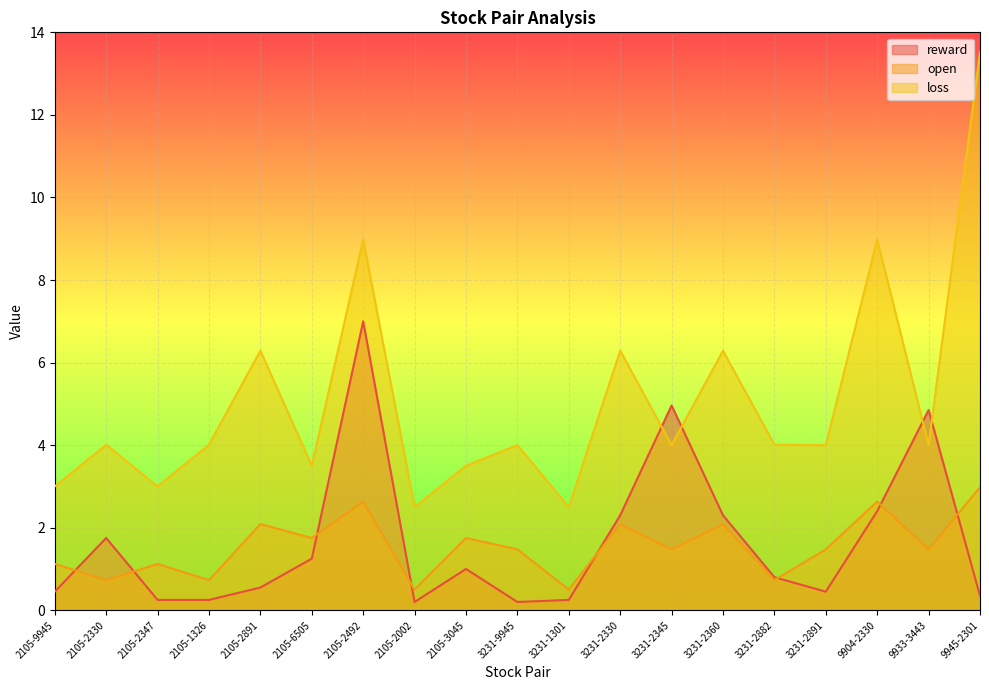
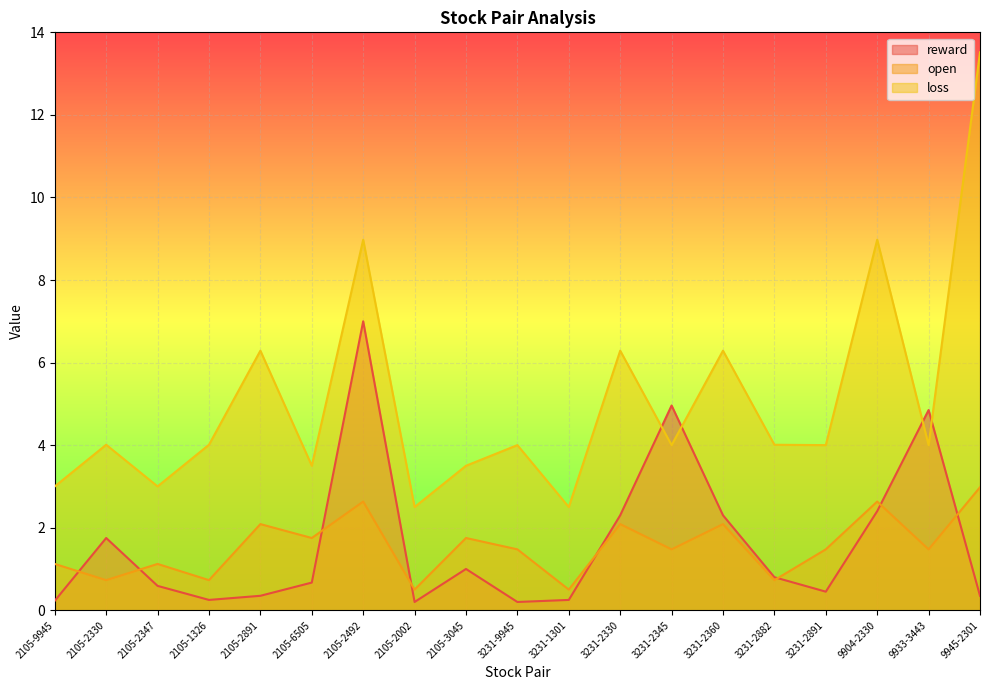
  {
    "reward": {
-     "2105-9945": 0.5,
+     "2105-9945": 0.2,
      "2105-2330": 1.8,
-     "2105-2347": 0.3,
+     "2105-2347": 0.6,
      "2105-1326": 0.3,
-     "2105-2891": 0.6,
-     "2105-6505": 1.3,
+     "2105-2891": 0.4,
+     "2105-6505": 0.7,
      "2105-2492": 7.0,
      "2105-2002": 0.2,
      "2105-3045": 1.0,
      "3231-9945": 0.2,
      "3231-1301": 0.3,
      "3231-2330": 2.3,
      "3231-2345": 5.0,
      "3231-2360": 2.3,
      "3231-2882": 0.8,
      "3231-2891": 0.5,
      "9904-2330": 2.4,
      "9933-3443": 4.9,
      "9945-2301": 0.4
    }
  }
